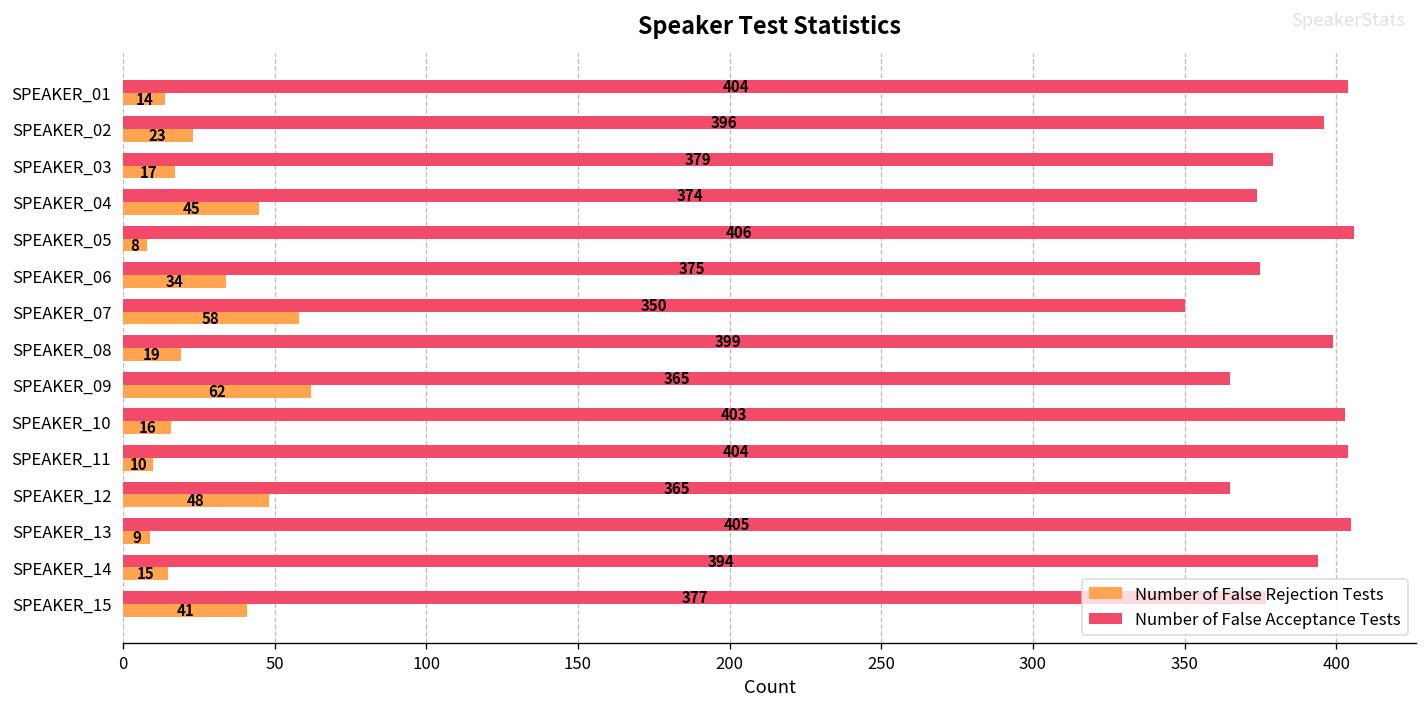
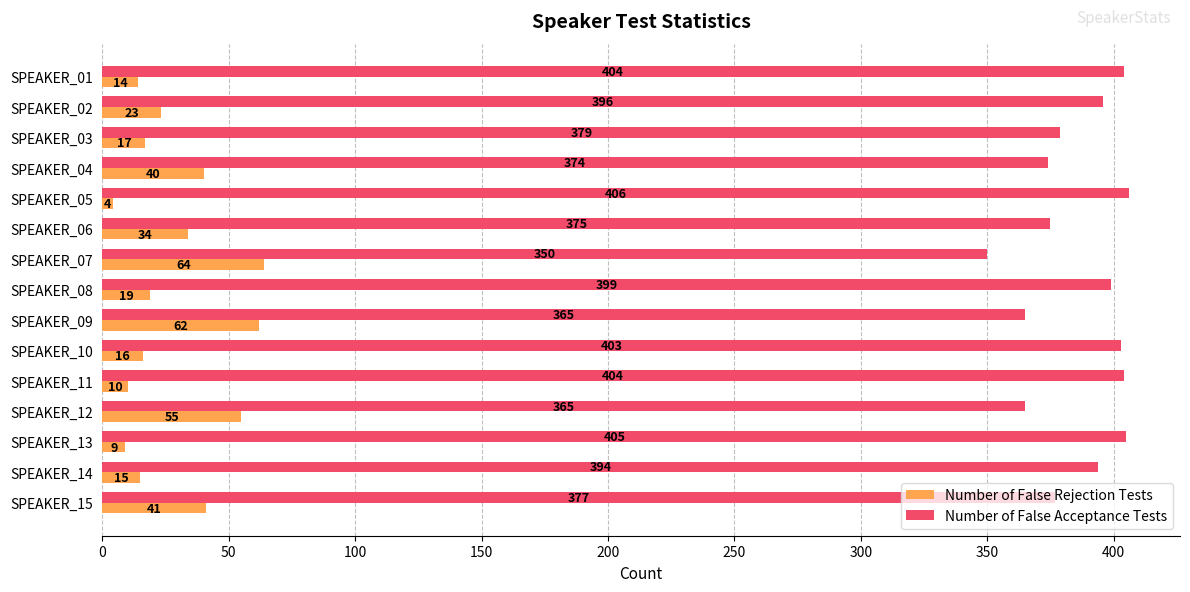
  {
    "Number of False Rejection Tests": {
      "SPEAKER_01": 14,
      "SPEAKER_02": 23,
      "SPEAKER_03": 17,
-     "SPEAKER_04": 45,
-     "SPEAKER_05": 8,
+     "SPEAKER_04": 40,
+     "SPEAKER_05": 4,
      "SPEAKER_06": 34,
-     "SPEAKER_07": 58,
+     "SPEAKER_07": 64,
      "SPEAKER_08": 19,
      "SPEAKER_09": 62,
      "SPEAKER_10": 16,
      "SPEAKER_11": 10,
-     "SPEAKER_12": 48,
+     "SPEAKER_12": 55,
      "SPEAKER_13": 9,
      "SPEAKER_14": 15,
      "SPEAKER_15": 41
    },
    "Number of False Acceptance Tests": {
      "SPEAKER_01": 404,
      "SPEAKER_02": 396,
      "SPEAKER_03": 379,
      "SPEAKER_04": 374,
      "SPEAKER_05": 406,
      "SPEAKER_06": 375,
      "SPEAKER_07": 350,
      "SPEAKER_08": 399,
      "SPEAKER_09": 365,
      "SPEAKER_10": 403,
      "SPEAKER_11": 404,
      "SPEAKER_12": 365,
      "SPEAKER_13": 405,
      "SPEAKER_14": 394
    }
  }
